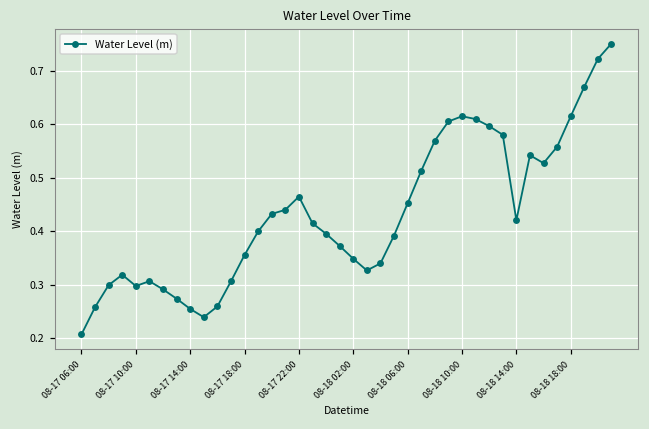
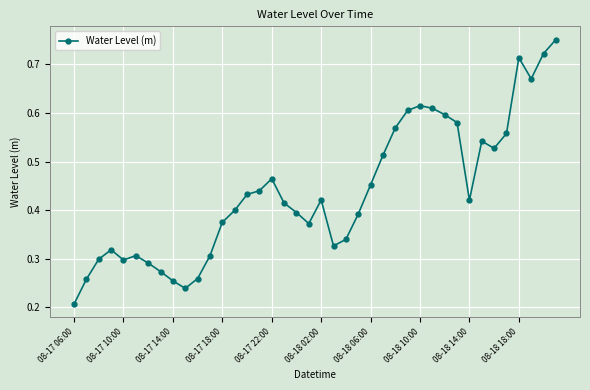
  {
    "08-17 06:00": 0.21,
    "08-17 10:00": 0.30,
    "08-17 14:00": 0.25,
-   "08-17 18:00": 0.36,
+   "08-17 18:00": 0.38,
    "08-17 22:00": 0.46,
-   "08-18 02:00": 0.35,
+   "08-18 02:00": 0.42,
    "08-18 06:00": 0.45,
    "08-18 10:00": 0.61,
    "08-18 14:00": 0.42,
-   "08-18 18:00": 0.61
+   "08-18 18:00": 0.71
  }
